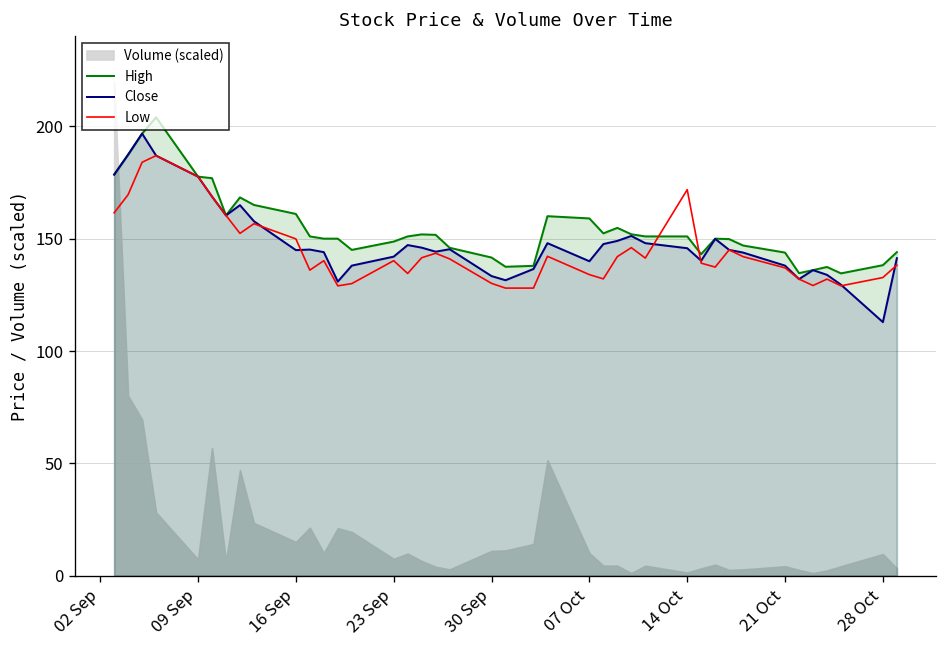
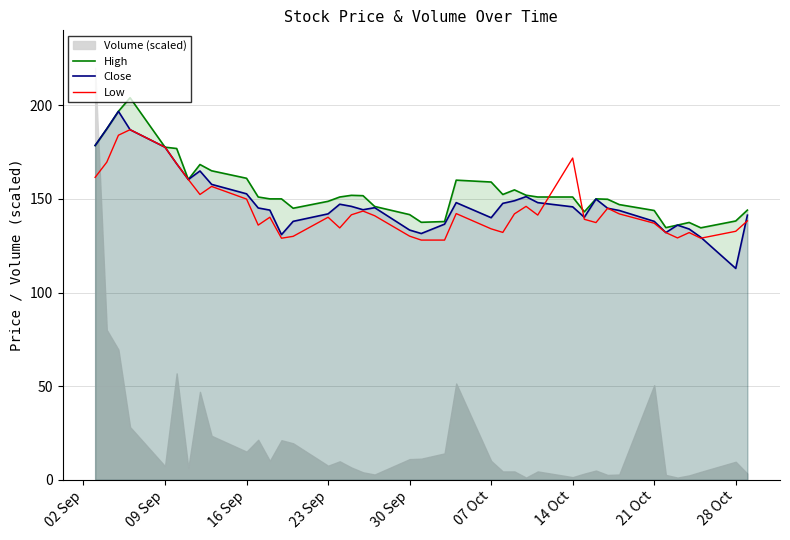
  {
    "Volume (scaled)": {
      "09 Sep": 7,
      "16 Sep": 15,
      "23 Sep": 8,
      "30 Sep": 11,
      "07 Oct": 10,
      "14 Oct": 1,
-     "21 Oct": 4,
+     "21 Oct": 50,
      "28 Oct": 10
    },
    "High": {
      "16 Sep": 161,
      "23 Sep": 149,
      "30 Sep": 142,
      "07 Oct": 159,
      "14 Oct": 151,
      "21 Oct": 144,
      "28 Oct": 138
    },
    "Close": {
-     "16 Sep": 145,
+     "16 Sep": 153,
      "23 Sep": 142,
      "30 Sep": 133,
      "07 Oct": 140,
      "14 Oct": 146,
      "28 Oct": 113
    },
    "Low": {
      "16 Sep": 150,
      "23 Sep": 140,
      "30 Sep": 130,
      "07 Oct": 134,
      "14 Oct": 172,
      "28 Oct": 133
    }
  }
